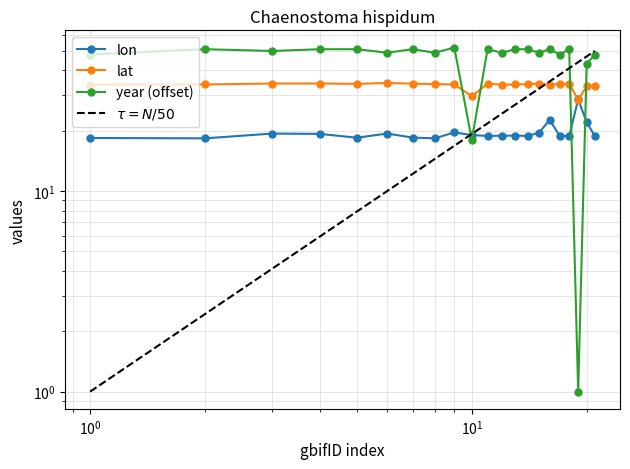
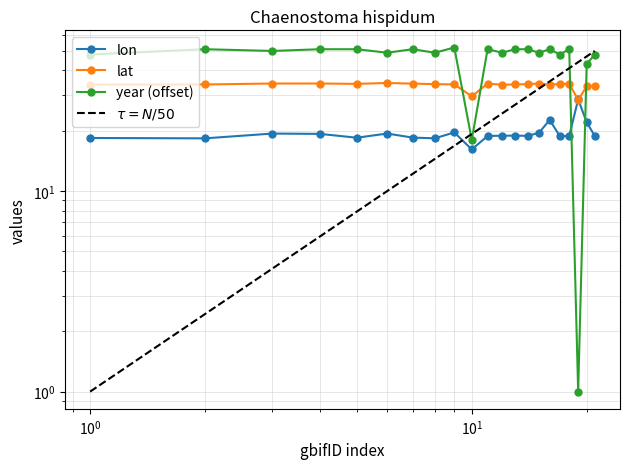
  {
    "lon": {
      "10^0": 18,
-     "10^1": 19
+     "10^1": 16
    },
    "lat": {
      "10^1": 30
    },
    "year (offset)": {
      "10^1": 18
    }
  }
